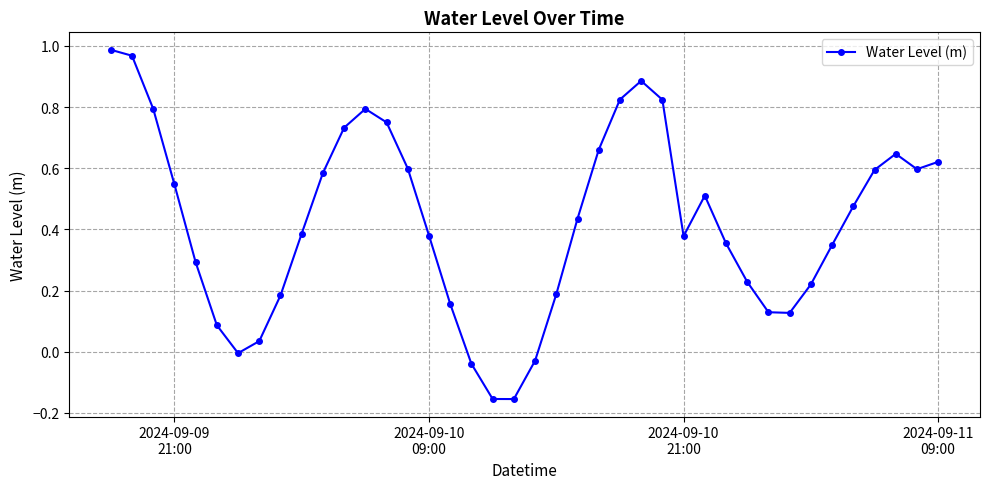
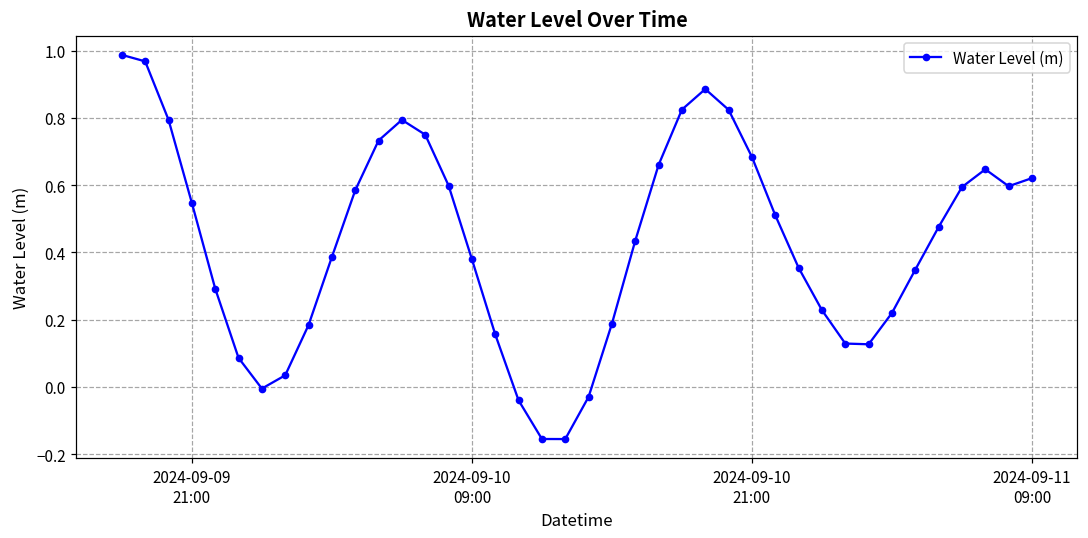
  {
    "2024-09-09 21:00": 0.55,
    "2024-09-10 09:00": 0.38,
-   "2024-09-10 21:00": 0.38,
+   "2024-09-10 21:00": 0.68,
    "2024-09-11 09:00": 0.62
  }
